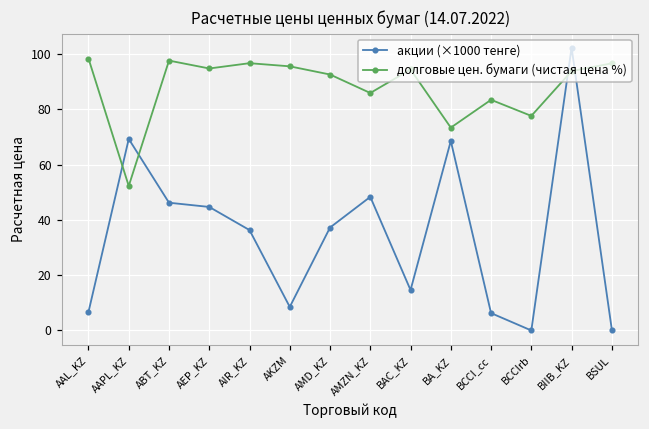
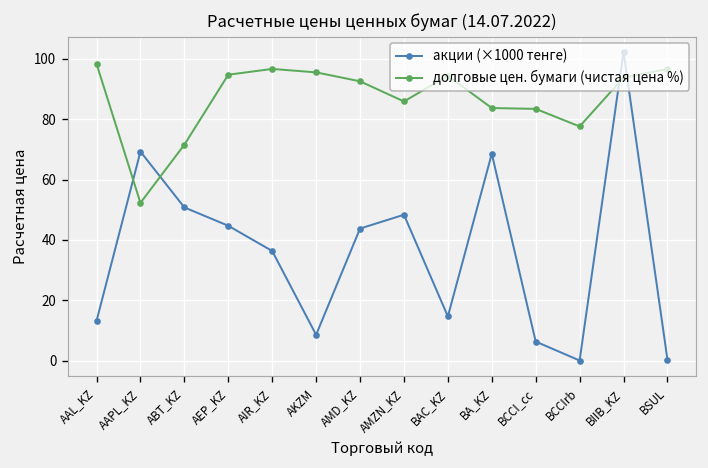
  {
    "акции (×1000 тенге)": {
-     "AAL_KZ": 7,
+     "AAL_KZ": 13,
      "AAPL_KZ": 69,
-     "ABT_KZ": 46,
+     "ABT_KZ": 51,
      "AEP_KZ": 45,
      "AIR_KZ": 36,
      "AKZM": 9,
-     "AMD_KZ": 37,
+     "AMD_KZ": 44,
      "AMZN_KZ": 48,
      "BAC_KZ": 15,
      "BA_KZ": 69,
      "BCCI_cc": 6,
      "BCCIrb": 0,
      "BSUL": 0
    },
    "долговые цен. бумаги (чистая цена %)": {
      "AAL_KZ": 98,
      "AAPL_KZ": 52,
-     "ABT_KZ": 98,
+     "ABT_KZ": 72,
      "AEP_KZ": 95,
      "AIR_KZ": 97,
      "AKZM": 96,
      "AMD_KZ": 93,
      "AMZN_KZ": 86,
-     "BA_KZ": 73,
+     "BA_KZ": 84,
      "BCCI_cc": 83,
      "BCCIrb": 78
    }
  }
